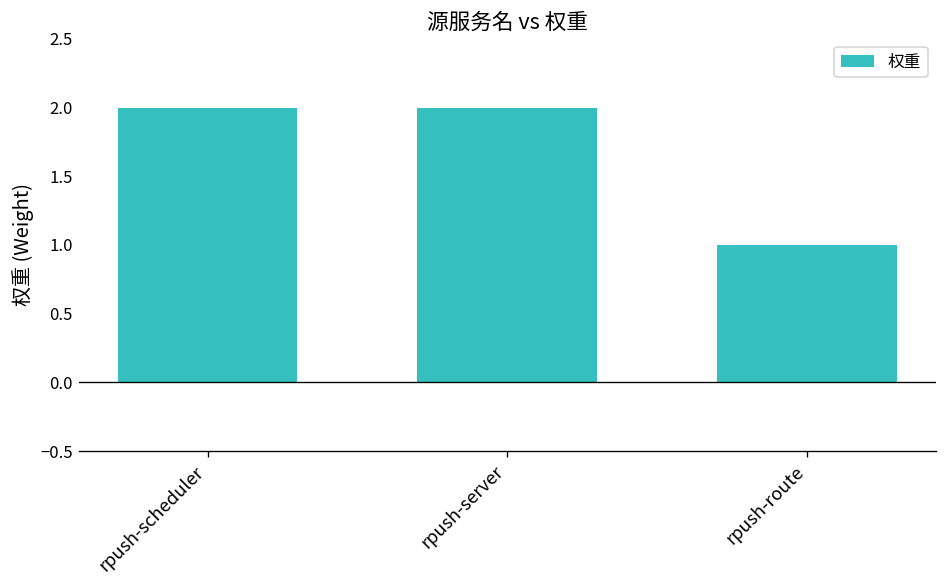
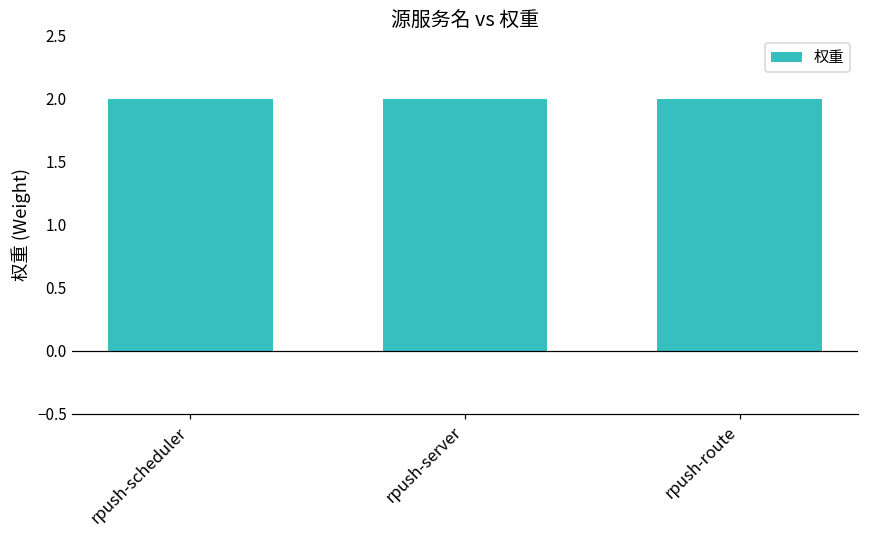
  {
    "rpush-scheduler": 2,
    "rpush-server": 2,
-   "rpush-route": 1
+   "rpush-route": 2
  }
